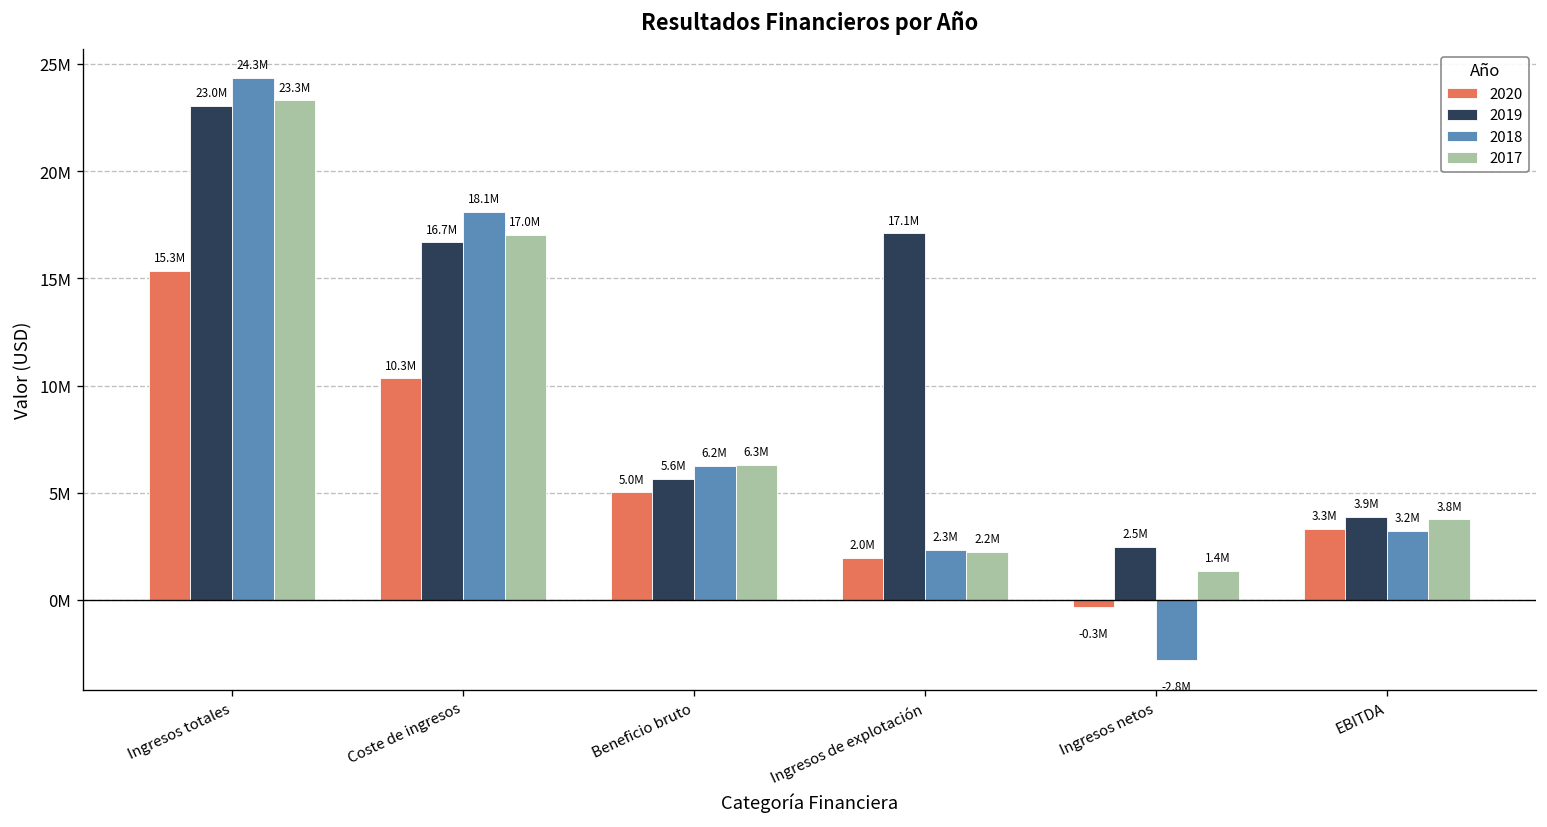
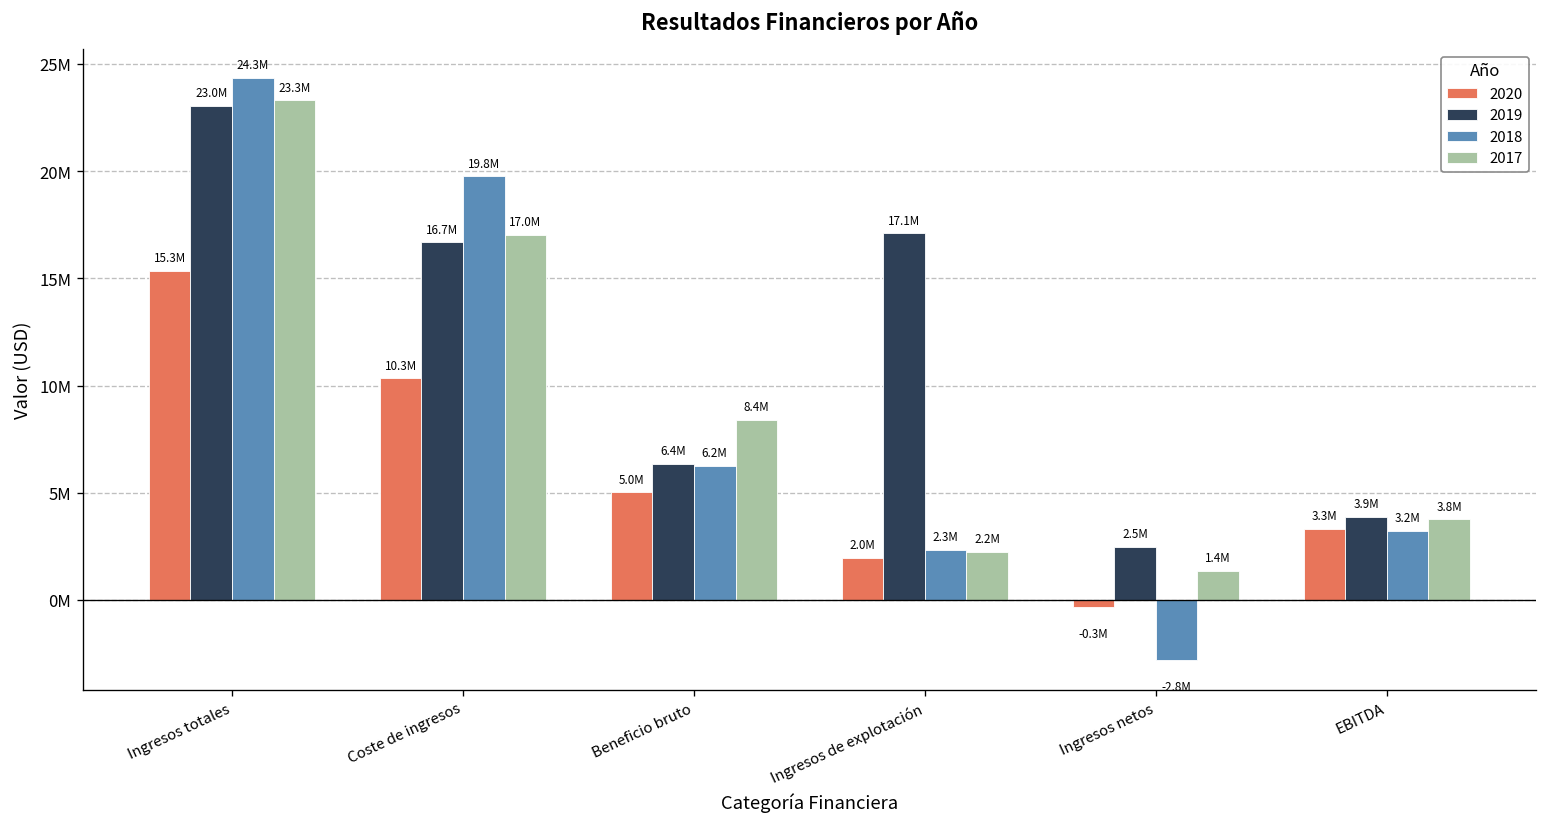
  {
    "2020": {
      "Ingresos totales": "15.3M",
      "Coste de ingresos": "10.3M",
      "Beneficio bruto": "5.0M",
      "Ingresos de explotación": "2.0M",
      "Ingresos netos": "-0.3M",
      "EBITDA": "3.3M"
    },
    "2019": {
      "Ingresos totales": "23.0M",
      "Coste de ingresos": "16.7M",
-     "Beneficio bruto": "5.6M",
+     "Beneficio bruto": "6.4M",
      "Ingresos de explotación": "17.1M",
      "Ingresos netos": "2.5M",
      "EBITDA": "3.9M"
    },
    "2018": {
      "Ingresos totales": "24.3M",
-     "Coste de ingresos": "18.1M",
+     "Coste de ingresos": "19.8M",
      "Beneficio bruto": "6.2M",
      "Ingresos de explotación": "2.3M",
      "Ingresos netos": "-2.8M",
      "EBITDA": "3.2M"
    },
    "2017": {
      "Ingresos totales": "23.3M",
      "Coste de ingresos": "17.0M",
-     "Beneficio bruto": "6.3M",
+     "Beneficio bruto": "8.4M",
      "Ingresos de explotación": "2.2M",
      "Ingresos netos": "1.4M",
      "EBITDA": "3.8M"
    }
  }
